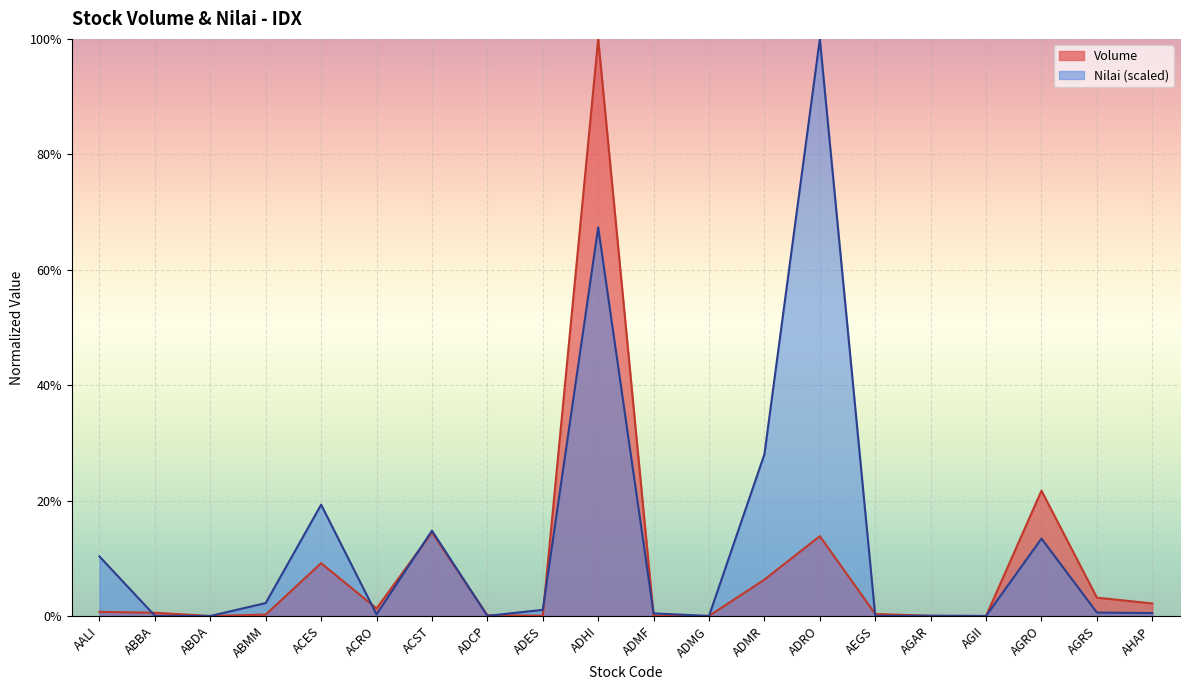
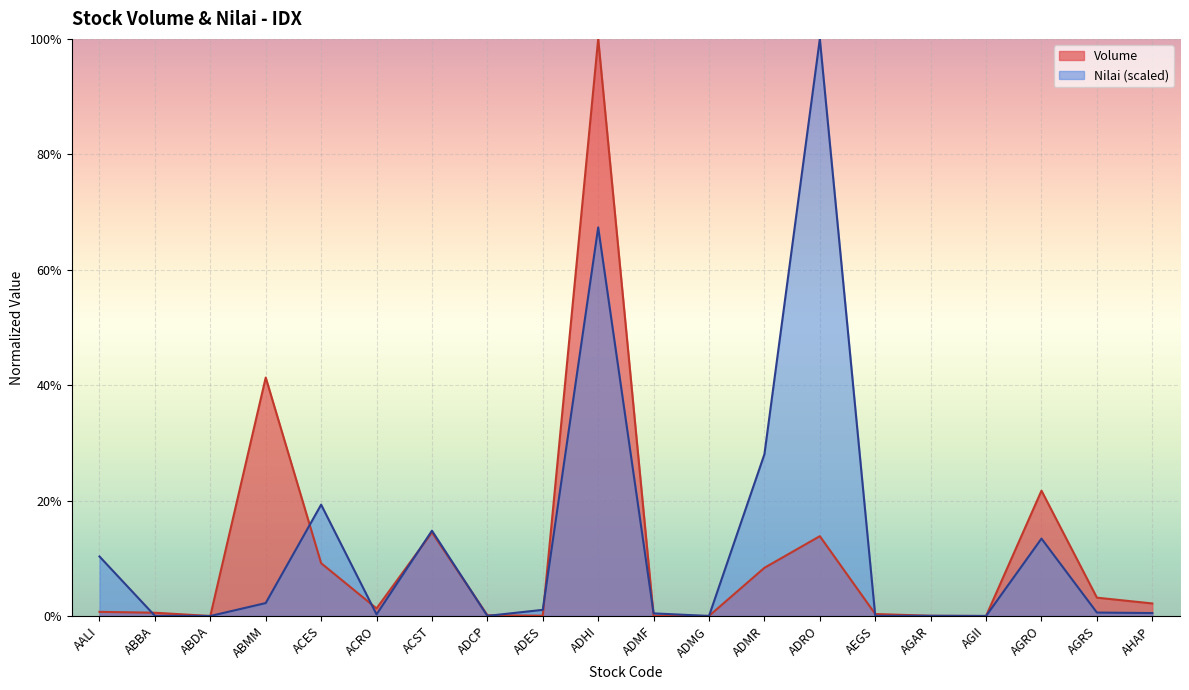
  {
    "Volume": {
      "AALI": "1%",
      "ABBA": "1%",
-     "ABMM": "0%",
+     "ABMM": "41%",
      "ACES": "9%",
      "ACRO": "1%",
      "ADES": "0%",
      "ADHI": "100%",
-     "ADMR": "6%",
+     "ADMR": "8%",
      "ADRO": "14%",
      "AGRO": "22%",
      "AGRS": "3%",
      "AHAP": "2%"
    },
    "Nilai (scaled)": {
      "AALI": "10%",
      "ABBA": "0%",
      "ABMM": "2%",
      "ACES": "19%",
      "ACRO": "0%",
      "ADES": "1%",
      "ADHI": "67%",
      "ADMR": "28%",
      "ADRO": "100%",
      "AGRO": "13%",
      "AGRS": "1%",
      "AHAP": "1%"
    }
  }
